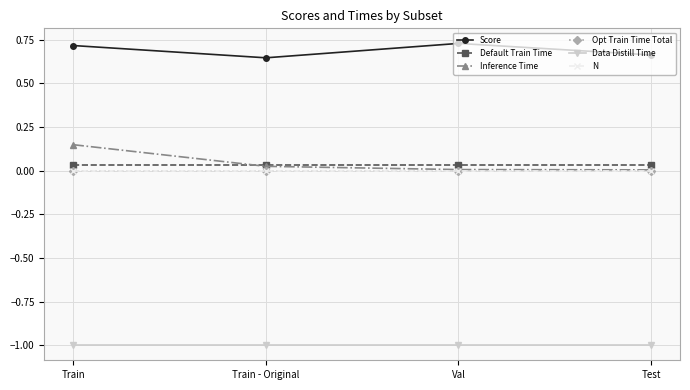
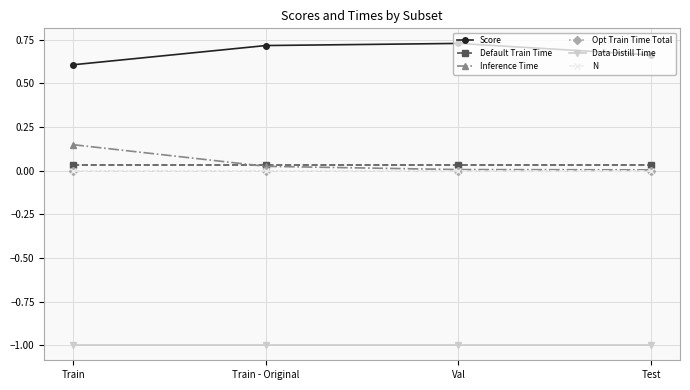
  {
    "Score": {
-     "Train": 0.72,
-     "Train - Original": 0.65
+     "Train": 0.61,
+     "Train - Original": 0.72
    },
    "Default Train Time": {
      "Train": 0.03,
      "Val": 0.03,
      "Test": 0.03
    },
    "Inference Time": {
      "Train": 0.15
    }
  }
